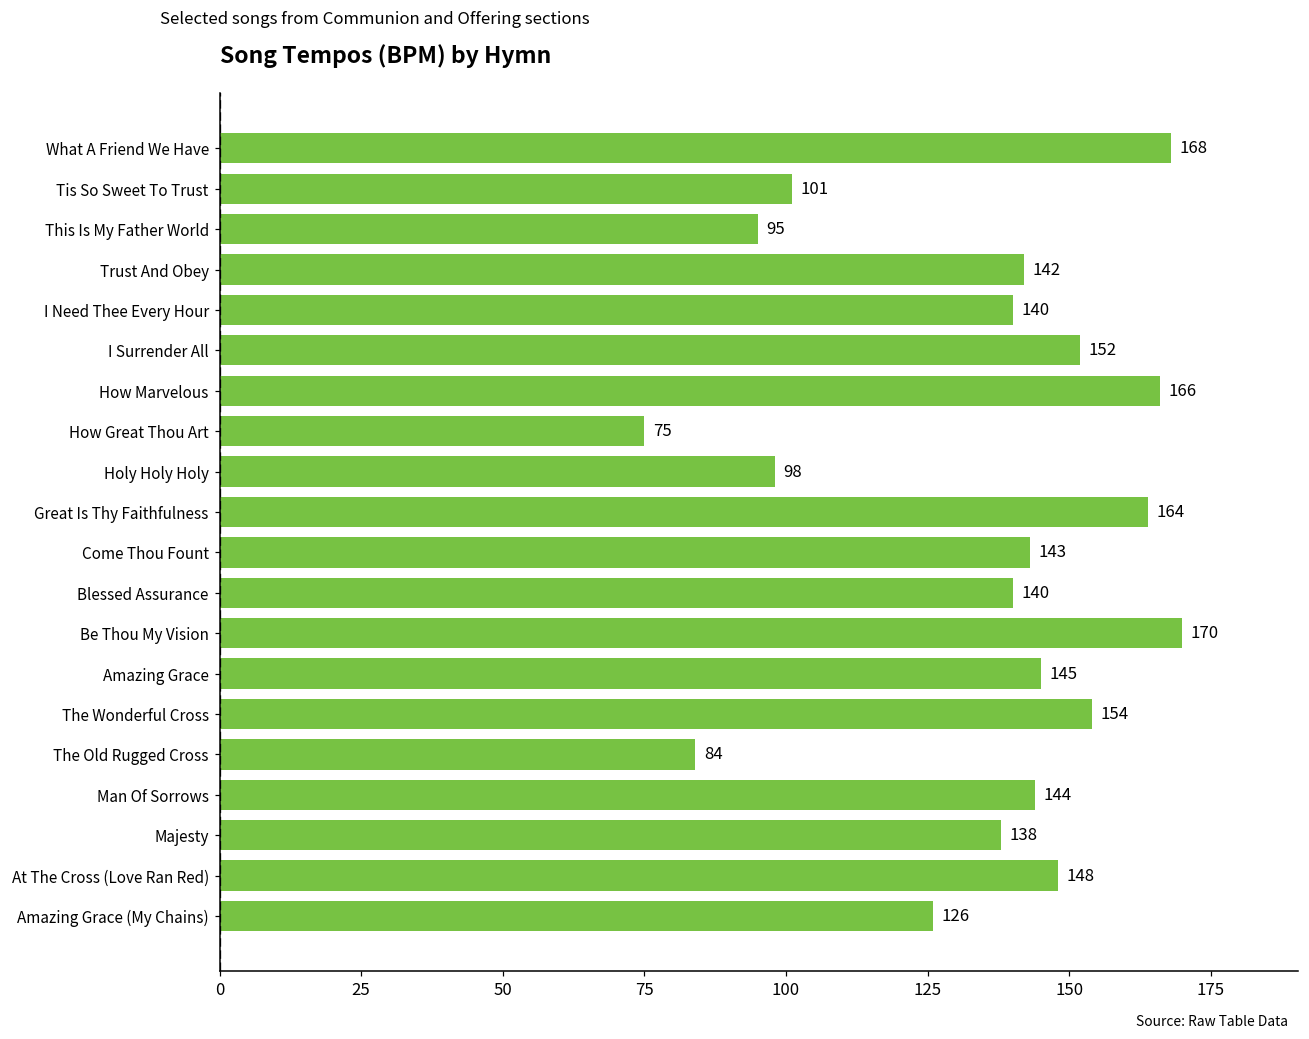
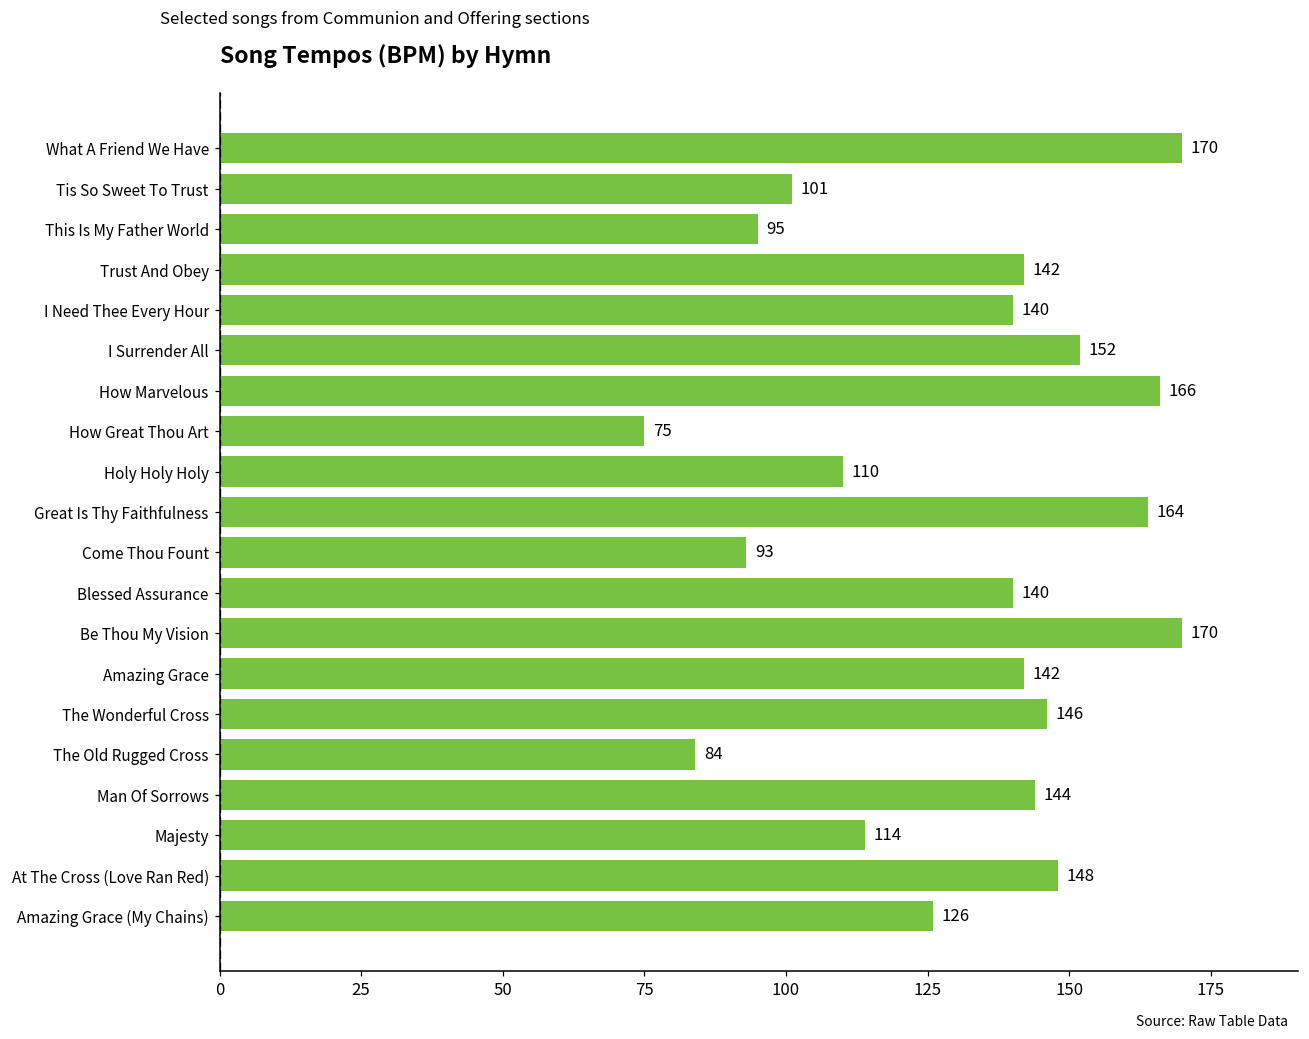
  {
-   "What A Friend We Have": 168,
+   "What A Friend We Have": 170,
    "Tis So Sweet To Trust": 101,
    "This Is My Father World": 95,
    "Trust And Obey": 142,
    "I Need Thee Every Hour": 140,
    "I Surrender All": 152,
    "How Marvelous": 166,
    "How Great Thou Art": 75,
-   "Holy Holy Holy": 98,
+   "Holy Holy Holy": 110,
    "Great Is Thy Faithfulness": 164,
-   "Come Thou Fount": 143,
+   "Come Thou Fount": 93,
    "Blessed Assurance": 140,
    "Be Thou My Vision": 170,
-   "Amazing Grace": 145,
-   "The Wonderful Cross": 154,
+   "Amazing Grace": 142,
+   "The Wonderful Cross": 146,
    "The Old Rugged Cross": 84,
    "Man Of Sorrows": 144,
-   "Majesty": 138,
+   "Majesty": 114,
    "At The Cross (Love Ran Red)": 148,
    "Amazing Grace (My Chains)": 126
  }
